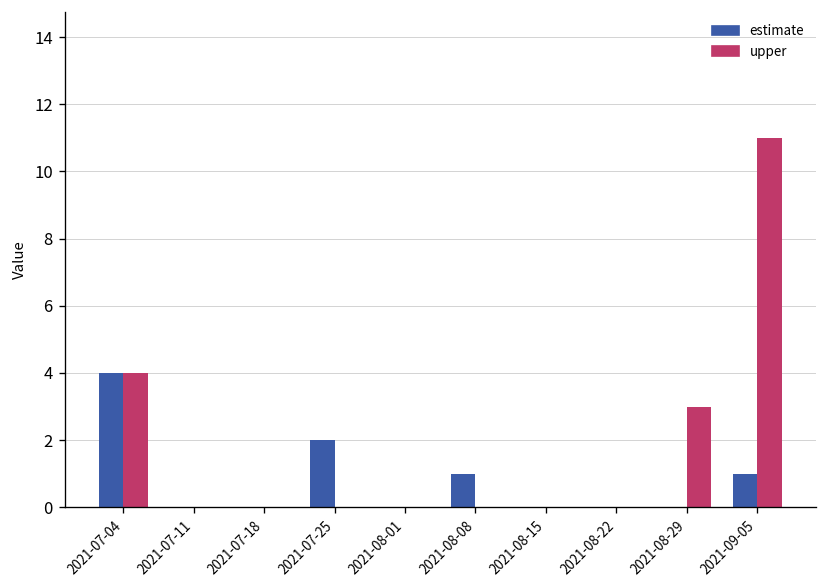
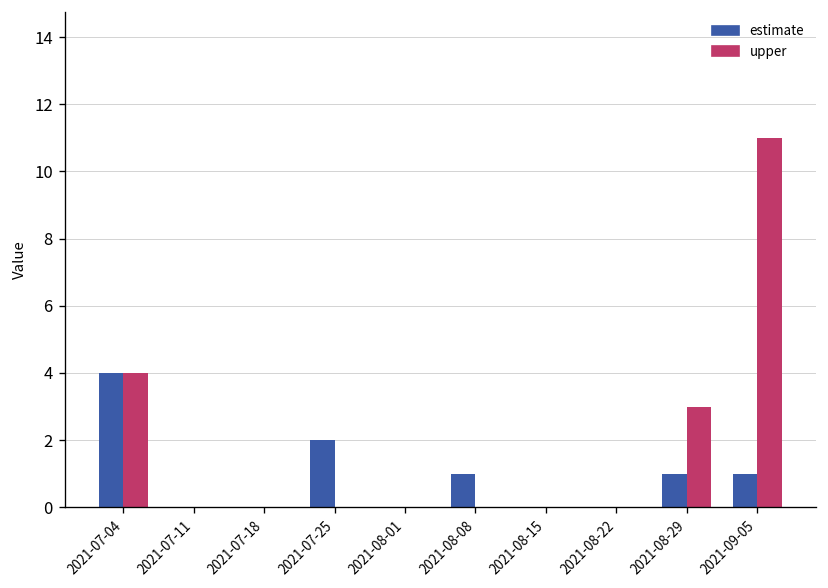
  {
    "estimate": {
      "2021-07-04": 4,
      "2021-07-11": 0,
      "2021-07-18": 0,
      "2021-07-25": 2,
      "2021-08-01": 0,
      "2021-08-08": 1,
      "2021-08-15": 0,
      "2021-08-22": 0,
-     "2021-08-29": 0,
+     "2021-08-29": 1,
      "2021-09-05": 1
    },
    "upper": {
      "2021-07-04": 4,
      "2021-07-11": 0,
      "2021-07-18": 0,
      "2021-07-25": 0,
      "2021-08-01": 0,
      "2021-08-08": 0,
      "2021-08-15": 0,
      "2021-08-22": 0,
      "2021-08-29": 3,
      "2021-09-05": 11
    }
  }
